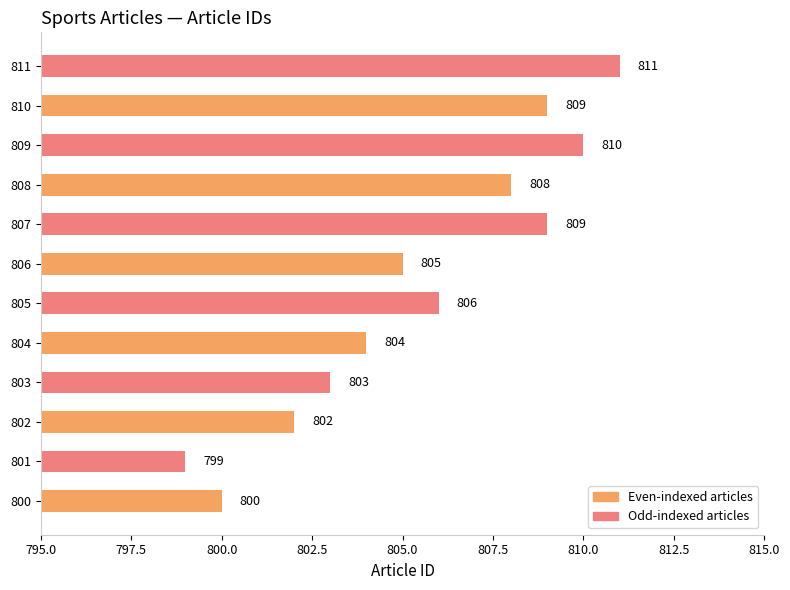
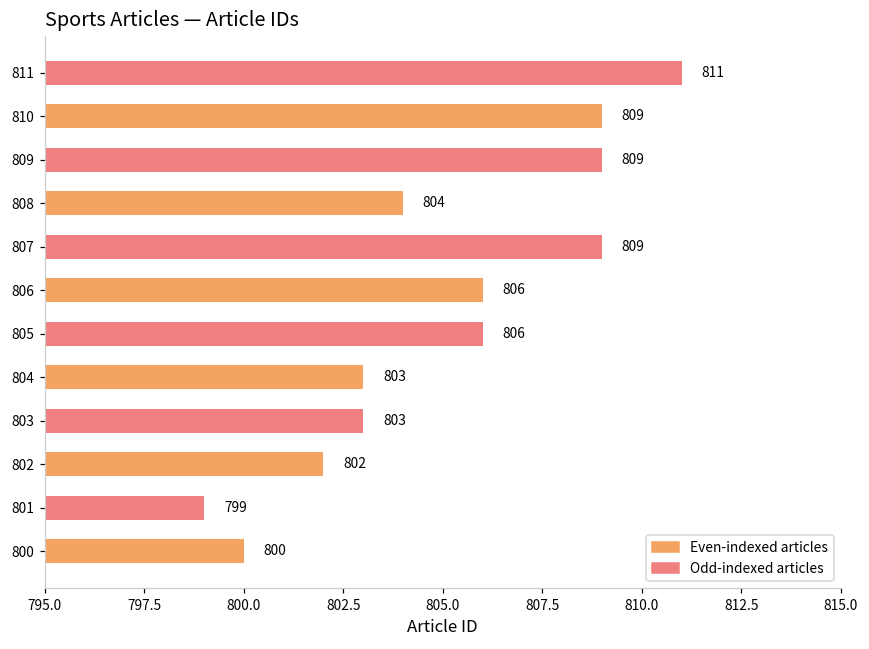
  {
    "811": 811,
    "810": 809,
-   "809": 810,
-   "808": 808,
+   "809": 809,
+   "808": 804,
    "807": 809,
-   "806": 805,
+   "806": 806,
    "805": 806,
-   "804": 804,
+   "804": 803,
    "803": 803,
    "802": 802,
    "801": 799,
    "800": 800
  }
